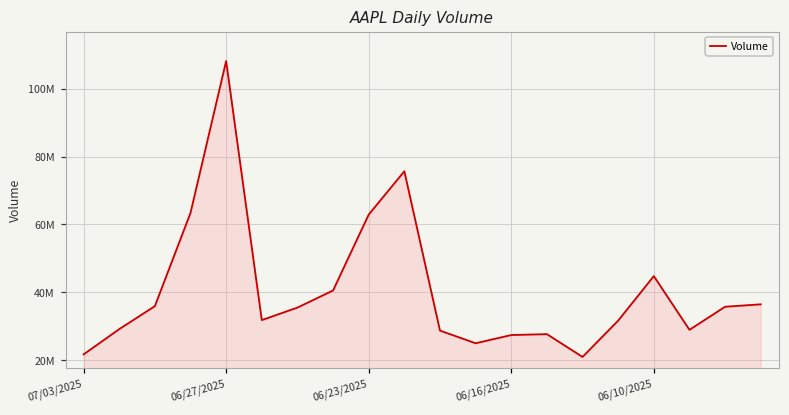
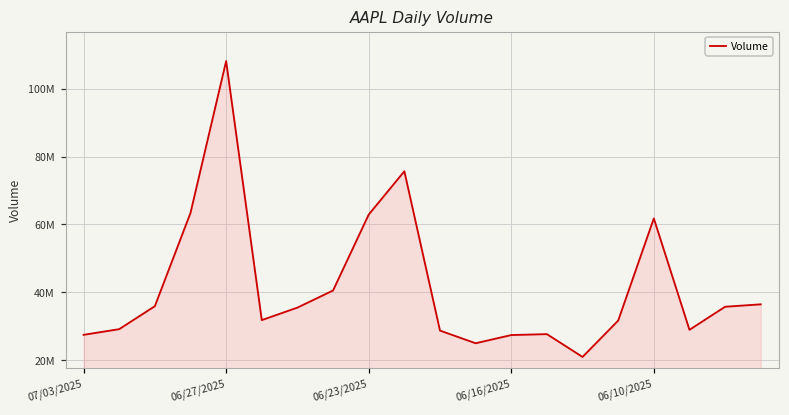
  {
-   "07/03/2025": 22000000,
+   "07/03/2025": 27000000,
    "06/27/2025": 108000000,
    "06/23/2025": 63000000,
    "06/16/2025": 27000000,
-   "06/10/2025": 45000000
+   "06/10/2025": 62000000
  }
